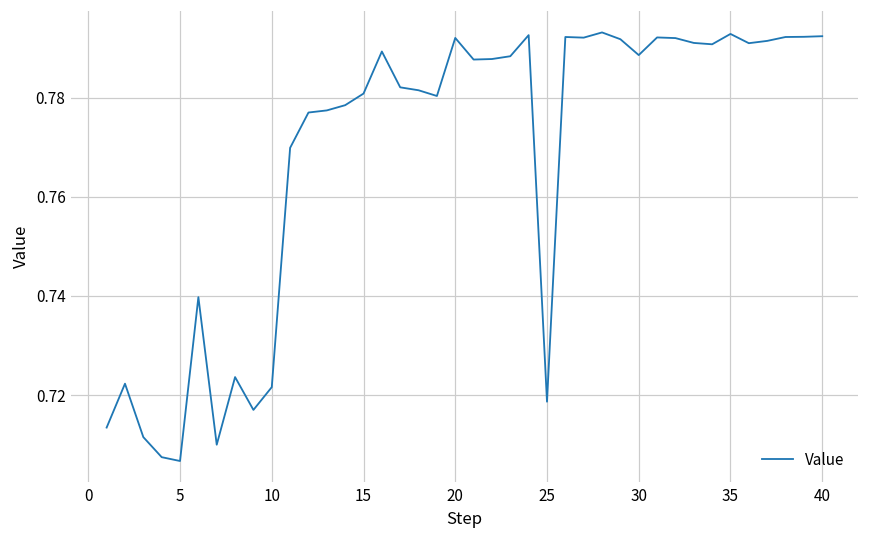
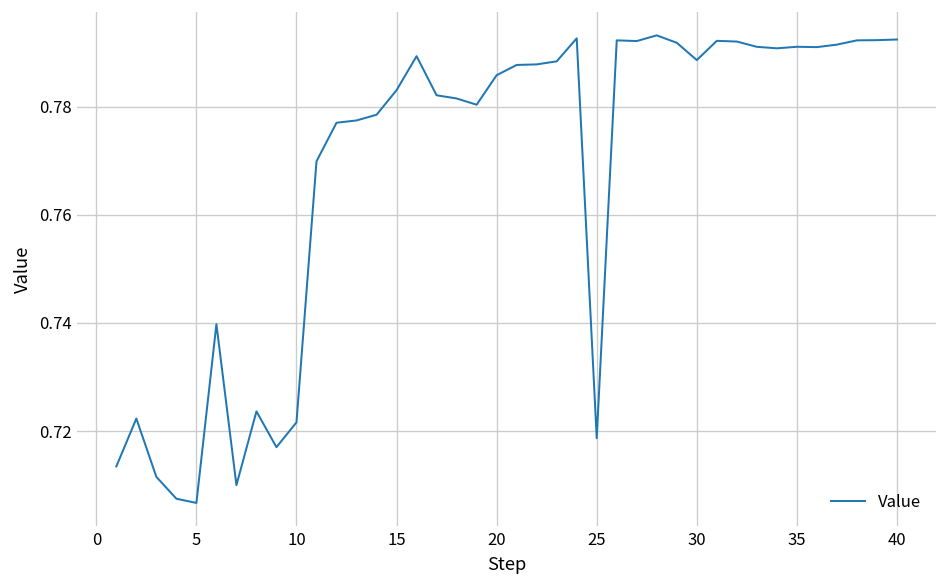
  {
    "5": 0.707,
    "10": 0.722,
-   "15": 0.781,
-   "20": 0.792,
+   "15": 0.783,
+   "20": 0.786,
    "25": 0.719,
    "30": 0.789,
-   "35": 0.793,
+   "35": 0.791,
    "40": 0.792
  }
